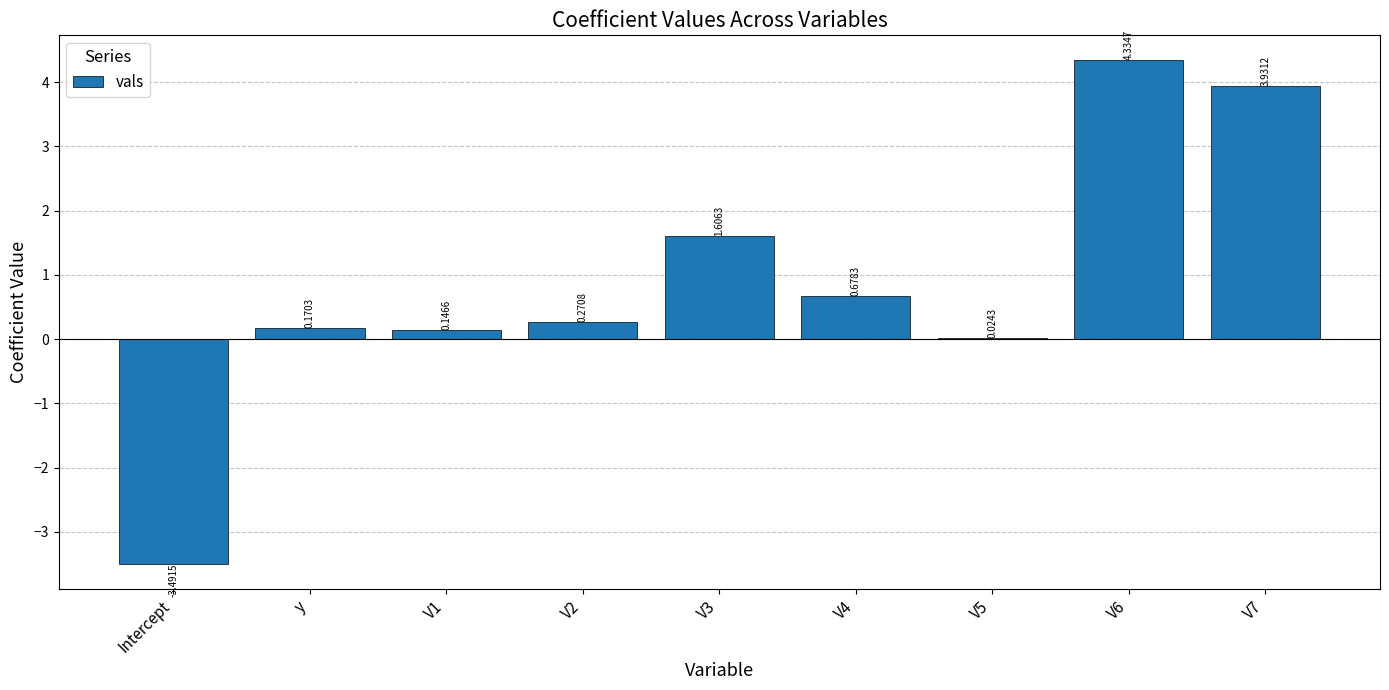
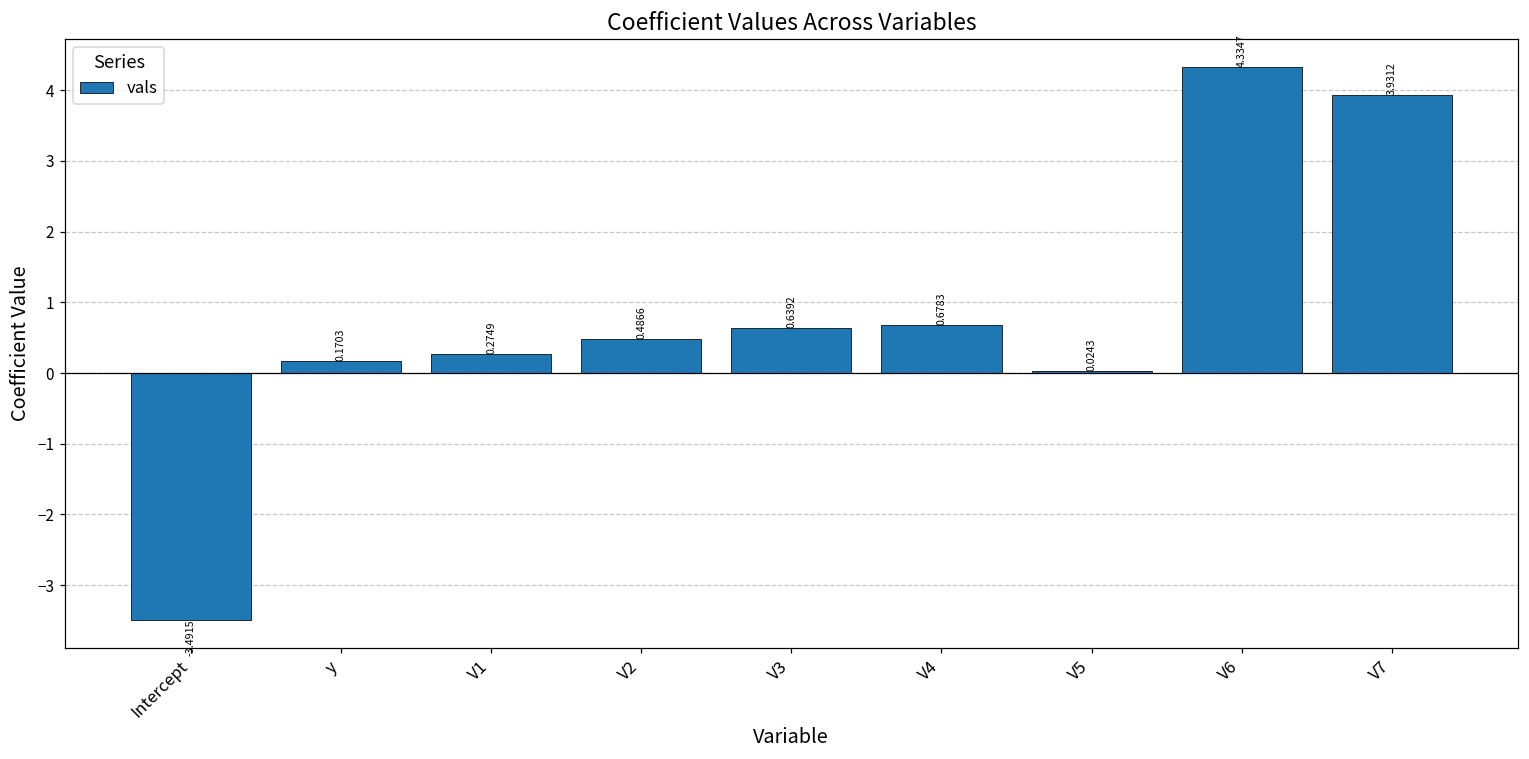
  {
    "Intercept": -3.4915,
    "y": 0.1703,
-   "V1": 0.1466,
-   "V2": 0.2708,
-   "V3": 1.6063,
+   "V1": 0.2749,
+   "V2": 0.4866,
+   "V3": 0.6392,
    "V4": 0.6783,
    "V5": 0.0243,
    "V6": 4.3347,
    "V7": 3.9312
  }
